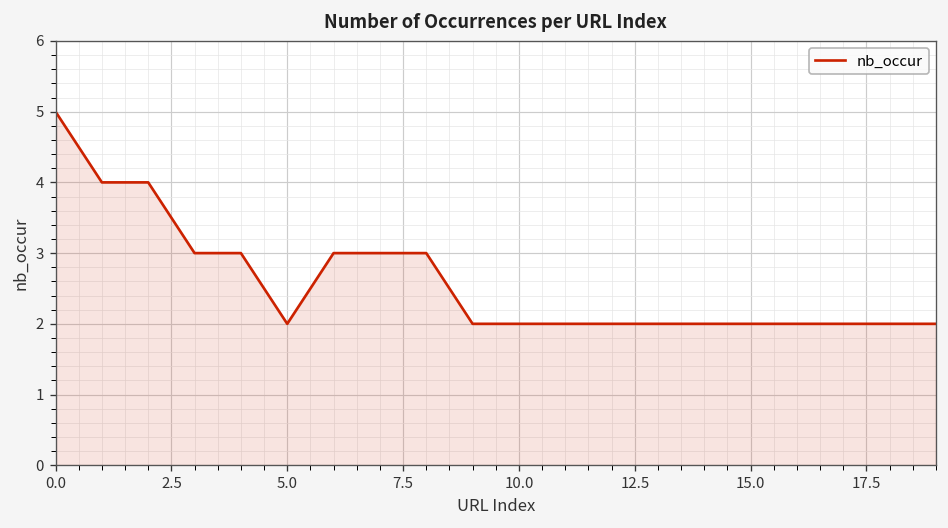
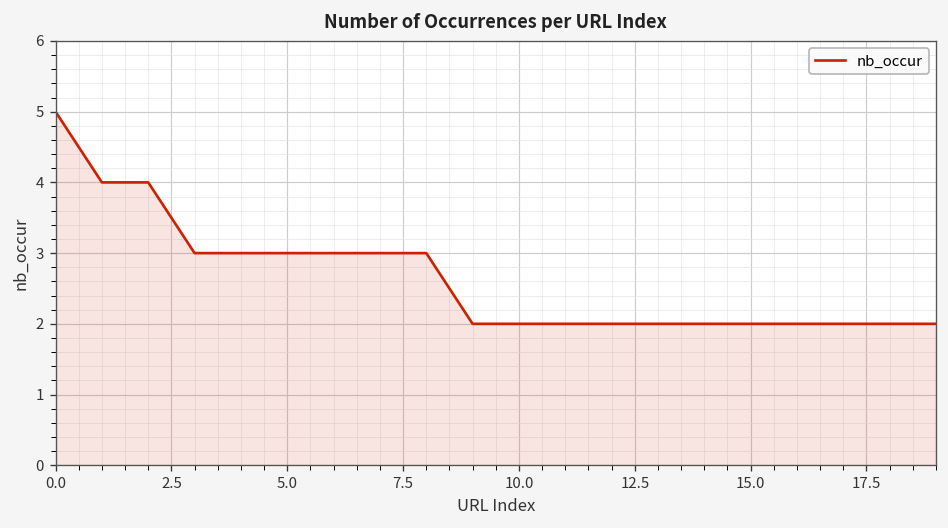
  {
    "0.0": 5,
-   "5.0": 2,
+   "5.0": 3,
    "10.0": 2,
    "15.0": 2
  }
